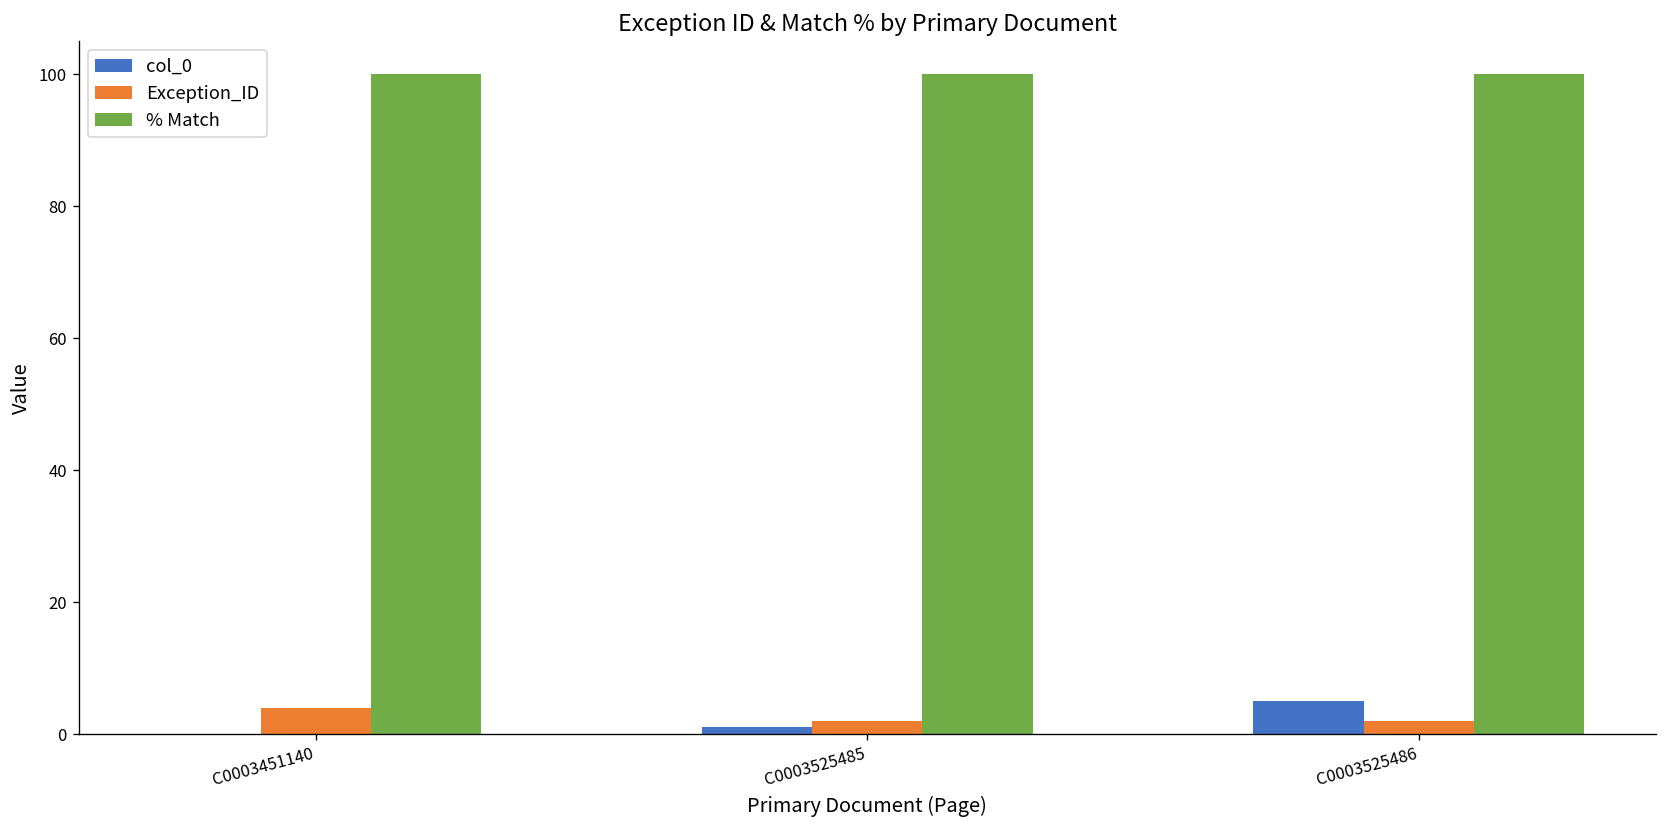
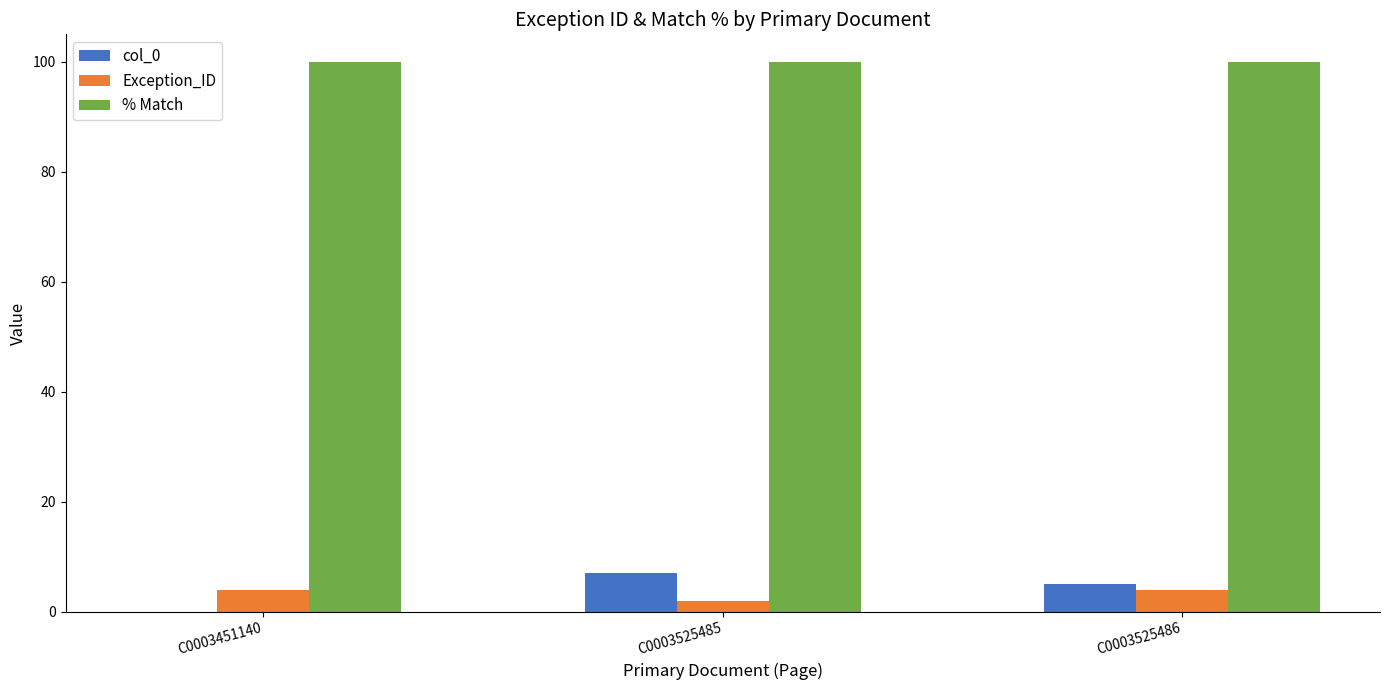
  {
    "col_0": {
      "C0003451140": 0,
-     "C0003525485": 1,
+     "C0003525485": 7,
      "C0003525486": 5
    },
    "Exception_ID": {
      "C0003451140": 4,
      "C0003525485": 2,
-     "C0003525486": 2
+     "C0003525486": 4
    },
    "% Match": {
      "C0003451140": 100,
      "C0003525485": 100,
      "C0003525486": 100
    }
  }
